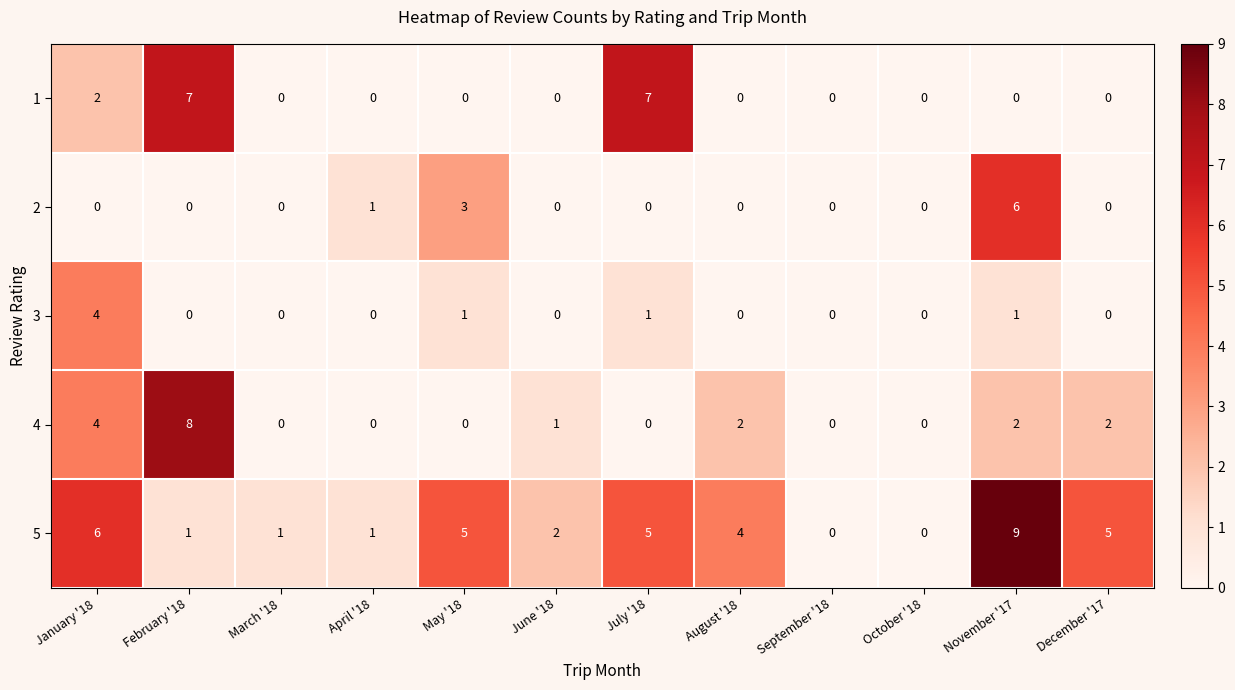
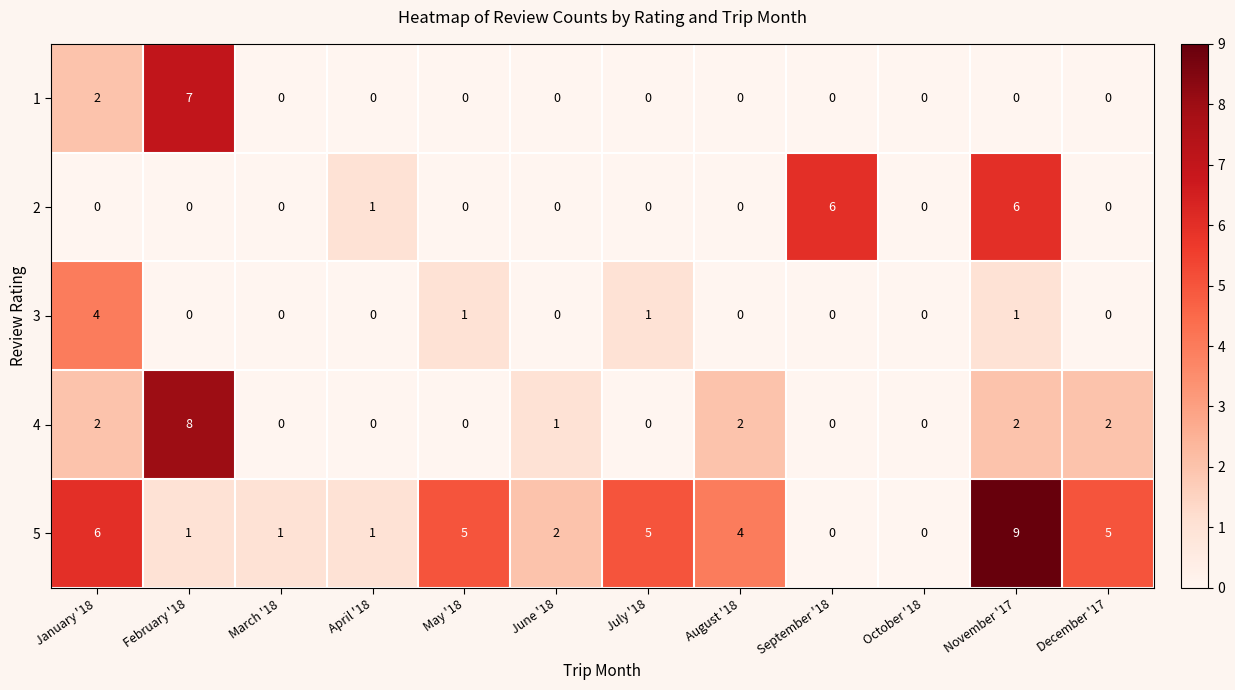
  {
    "1": {
      "January '18": 2,
      "February '18": 7,
      "March '18": 0,
      "April '18": 0,
      "May '18": 0,
      "June '18": 0,
-     "July '18": 7,
+     "July '18": 0,
      "August '18": 0,
      "September '18": 0,
      "October '18": 0,
      "November '17": 0,
      "December '17": 0
    },
    "2": {
      "January '18": 0,
      "February '18": 0,
      "March '18": 0,
      "April '18": 1,
-     "May '18": 3,
+     "May '18": 0,
      "June '18": 0,
      "July '18": 0,
      "August '18": 0,
-     "September '18": 0,
+     "September '18": 6,
      "October '18": 0,
      "November '17": 6,
      "December '17": 0
    },
    "3": {
      "January '18": 4,
      "February '18": 0,
      "March '18": 0,
      "April '18": 0,
      "May '18": 1,
      "June '18": 0,
      "July '18": 1,
      "August '18": 0,
      "September '18": 0,
      "October '18": 0,
      "November '17": 1,
      "December '17": 0
    },
    "4": {
-     "January '18": 4,
+     "January '18": 2,
      "February '18": 8,
      "March '18": 0,
      "April '18": 0,
      "May '18": 0,
      "June '18": 1,
      "July '18": 0,
      "August '18": 2,
      "September '18": 0,
      "October '18": 0,
      "November '17": 2,
      "December '17": 2
    },
    "5": {
      "January '18": 6,
      "February '18": 1,
      "March '18": 1,
      "April '18": 1,
      "May '18": 5,
      "June '18": 2,
      "July '18": 5,
      "August '18": 4,
      "September '18": 0,
      "October '18": 0,
      "November '17": 9,
      "December '17": 5
    }
  }
